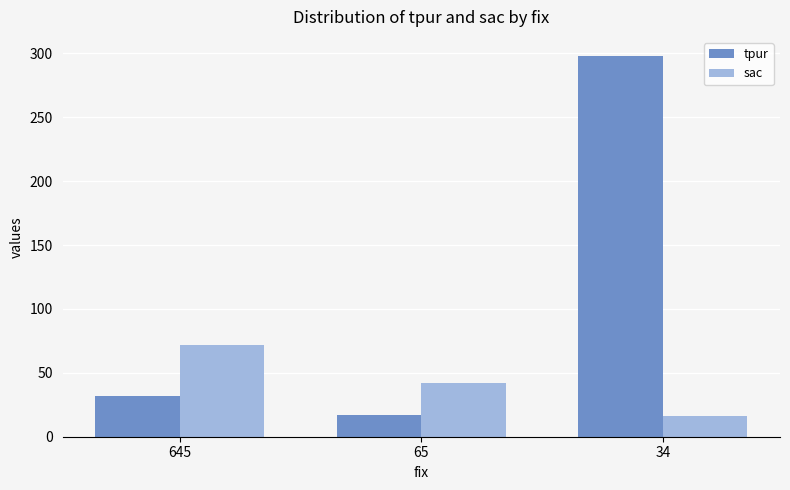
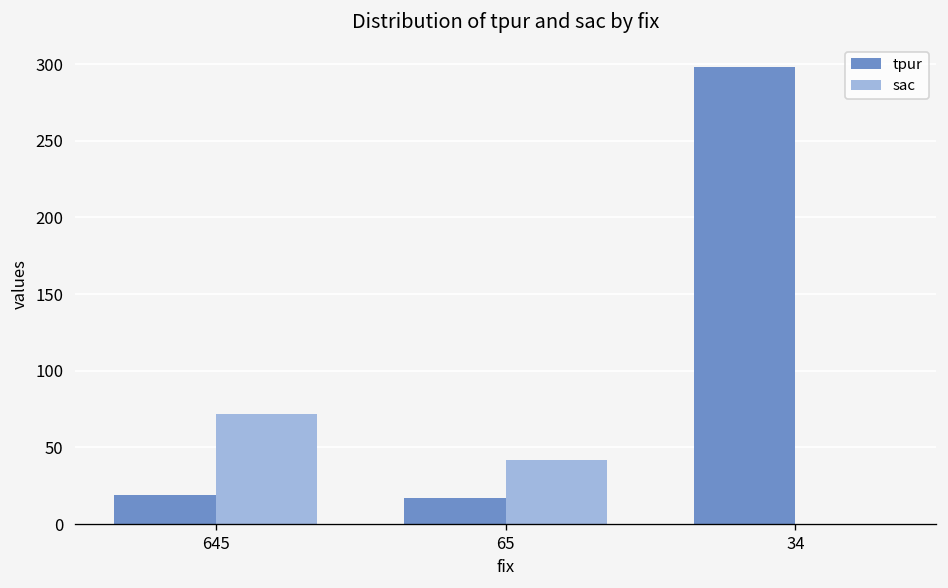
  {
    "tpur": {
-     "645": 32,
+     "645": 19,
      "65": 17,
      "34": 298
    },
    "sac": {
      "645": 72,
      "65": 42,
-     "34": 16
+     "34": 0
    }
  }
